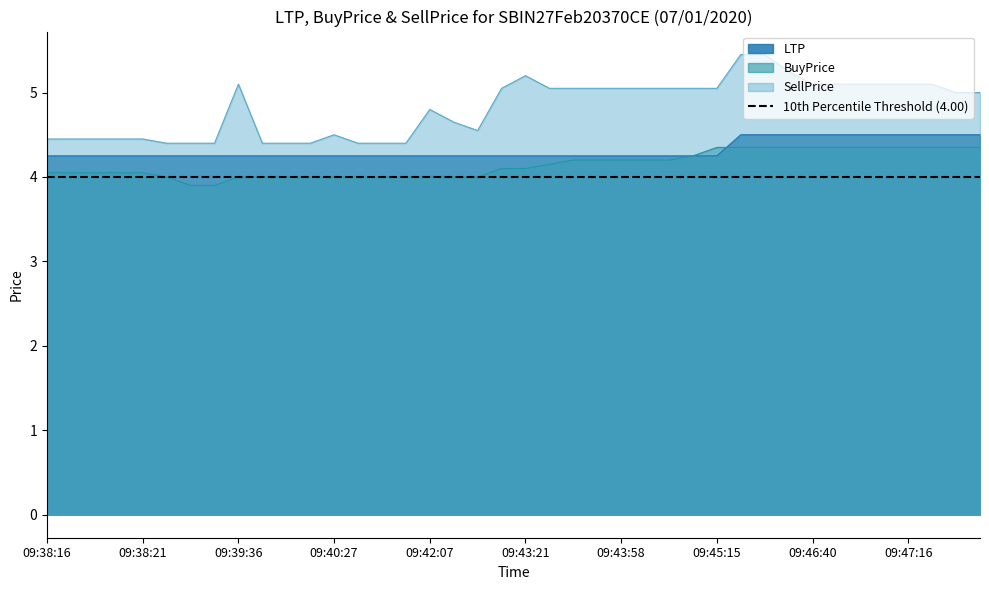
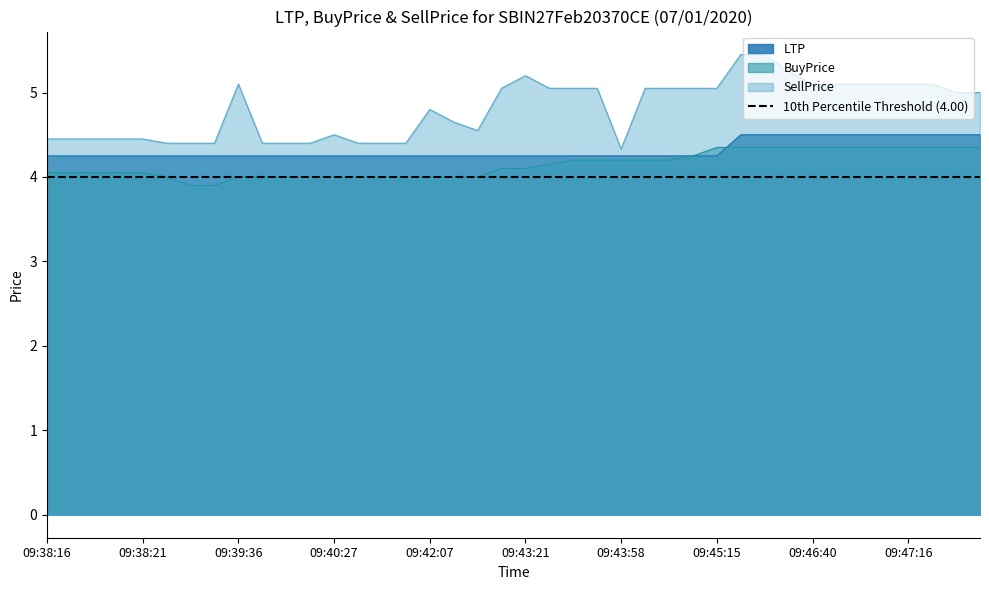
  {
    "SellPrice": {
      "09:38:21": 4.5,
      "09:39:36": 5.1,
      "09:40:27": 4.5,
      "09:42:07": 4.8,
      "09:43:21": 5.2,
-     "09:43:58": 5.1,
+     "09:43:58": 4.3,
      "09:45:15": 5.1
    }
  }
